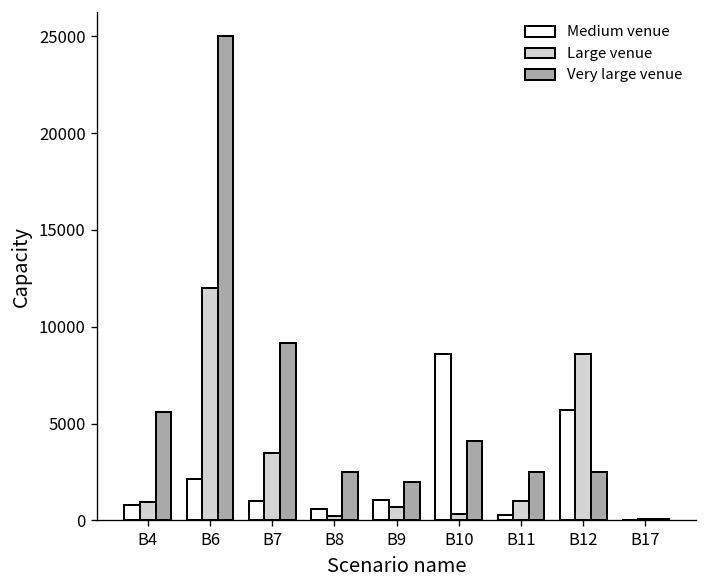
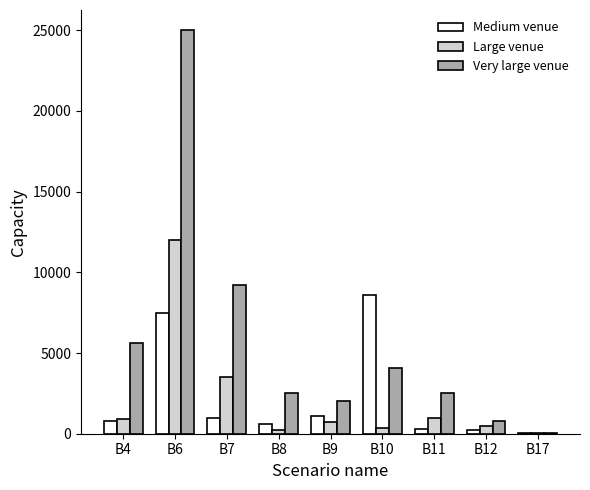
  {
    "Medium venue": {
      "B4": 800,
-     "B6": 2100,
+     "B6": 7500,
      "B7": 1000,
      "B8": 600,
      "B9": 1100,
      "B10": 8600,
      "B11": 300,
-     "B12": 5700
+     "B12": 300
    },
    "Large venue": {
      "B4": 900,
      "B6": 12000,
      "B7": 3500,
      "B8": 300,
      "B9": 700,
      "B10": 400,
      "B11": 1000,
-     "B12": 8600
+     "B12": 500
    },
    "Very large venue": {
      "B4": 5600,
      "B6": 25000,
      "B7": 9200,
      "B8": 2500,
      "B9": 2000,
      "B10": 4100,
      "B11": 2500,
-     "B12": 2500
+     "B12": 800
    }
  }
